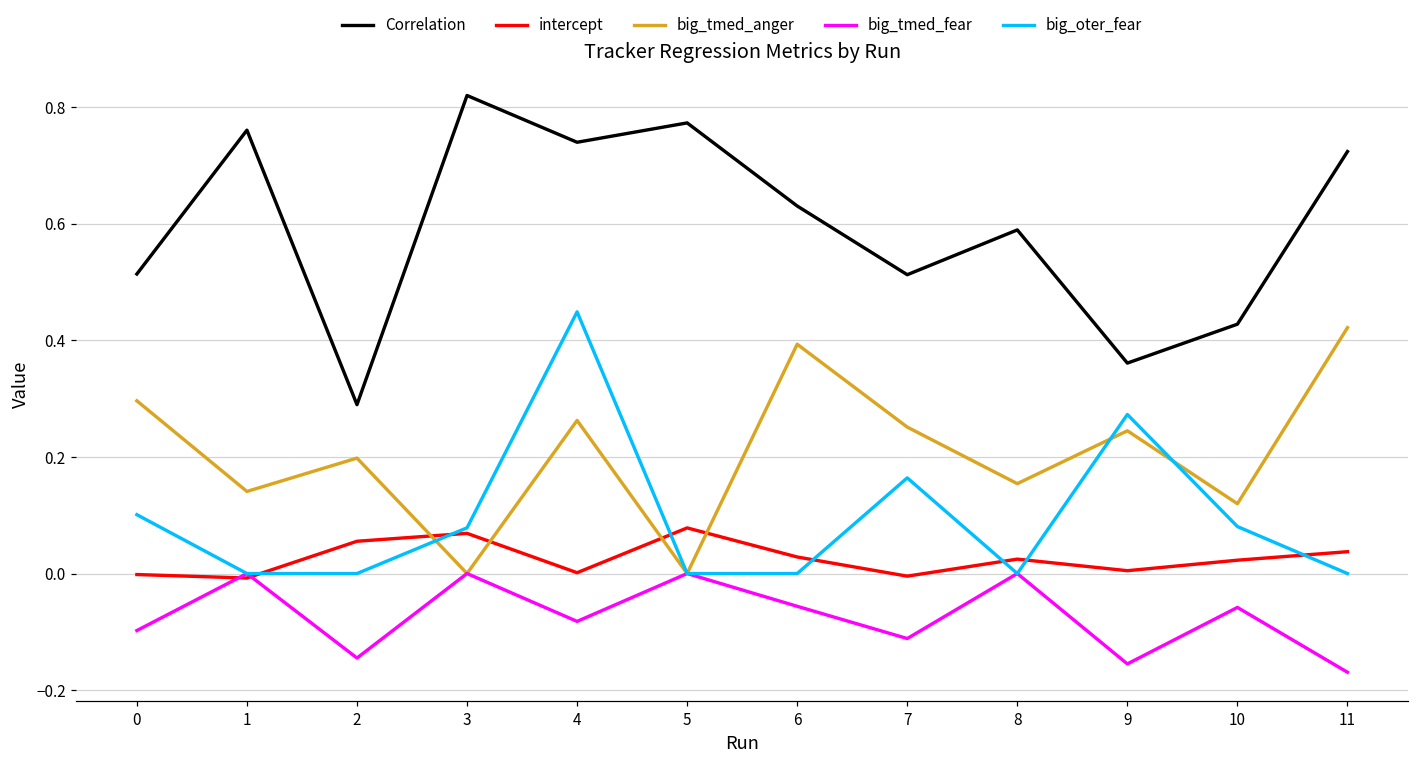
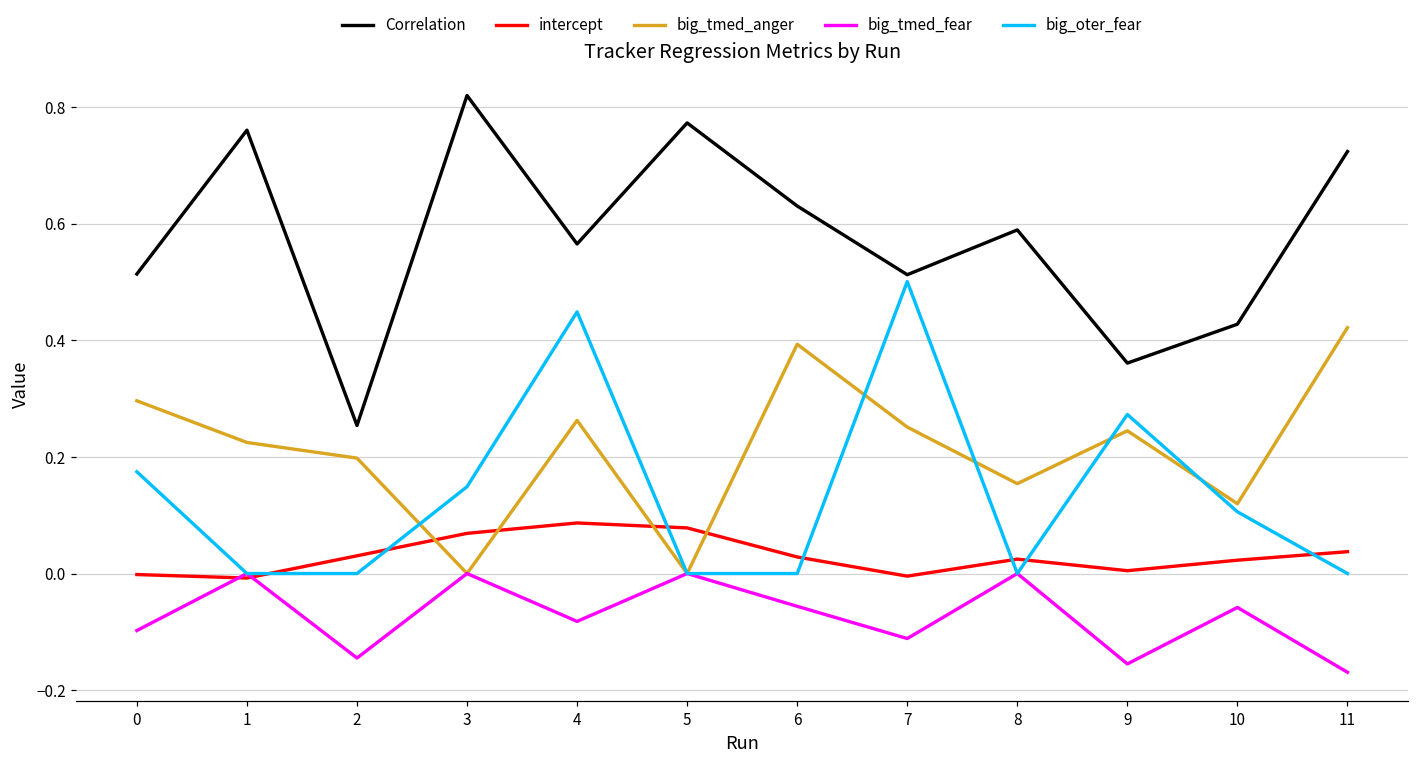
  {
    "Correlation": {
      "0": 0.51,
      "1": 0.76,
-     "2": 0.29,
+     "2": 0.25,
      "3": 0.82,
-     "4": 0.74,
+     "4": 0.57,
      "5": 0.77,
      "6": 0.63,
      "7": 0.51,
      "8": 0.59,
      "9": 0.36,
      "10": 0.43,
      "11": 0.72
    },
    "intercept": {
      "0": 0.00,
      "1": -0.01,
-     "2": 0.06,
+     "2": 0.03,
      "3": 0.07,
-     "4": 0.00,
+     "4": 0.09,
      "5": 0.08,
      "6": 0.03,
      "7": 0.00,
      "8": 0.02,
      "9": 0.00,
      "10": 0.02,
      "11": 0.04
    },
    "big_tmed_anger": {
      "0": 0.30,
-     "1": 0.14,
+     "1": 0.22,
      "2": 0.20,
      "4": 0.26,
      "6": 0.39,
      "7": 0.25,
      "8": 0.15,
      "9": 0.24,
      "10": 0.12,
      "11": 0.42
    },
    "big_tmed_fear": {
      "0": -0.10,
      "2": -0.14,
      "4": -0.08,
      "6": -0.06,
      "7": -0.11,
      "9": -0.15,
      "10": -0.06,
      "11": -0.17
    },
    "big_oter_fear": {
-     "0": 0.10,
+     "0": 0.17,
      "2": 0.00,
-     "3": 0.08,
+     "3": 0.15,
      "4": 0.45,
      "6": 0.00,
-     "7": 0.16,
+     "7": 0.50,
      "9": 0.27,
-     "10": 0.08,
+     "10": 0.11,
      "11": 0.00
    }
  }
